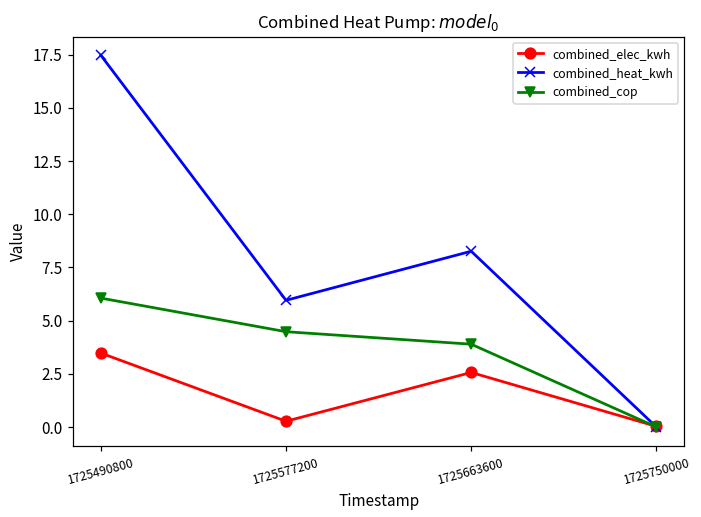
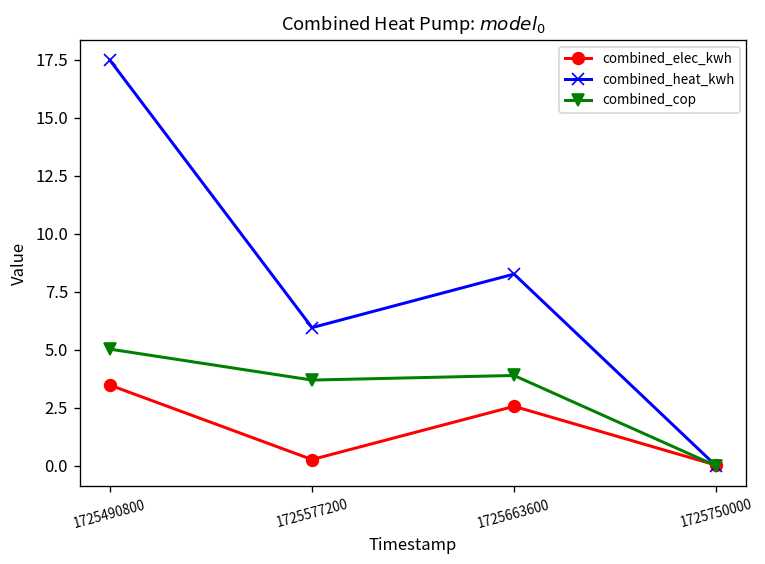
  {
    "combined_elec_kwh": {
      "1725490800": 3.5,
      "1725577200": 0.3,
      "1725663600": 2.6
    },
    "combined_heat_kwh": {
      "1725490800": 17.5,
      "1725577200": 6.0,
      "1725663600": 8.3
    },
    "combined_cop": {
-     "1725490800": 6.1,
-     "1725577200": 4.5,
+     "1725490800": 5.0,
+     "1725577200": 3.7,
      "1725663600": 3.9
    }
  }
